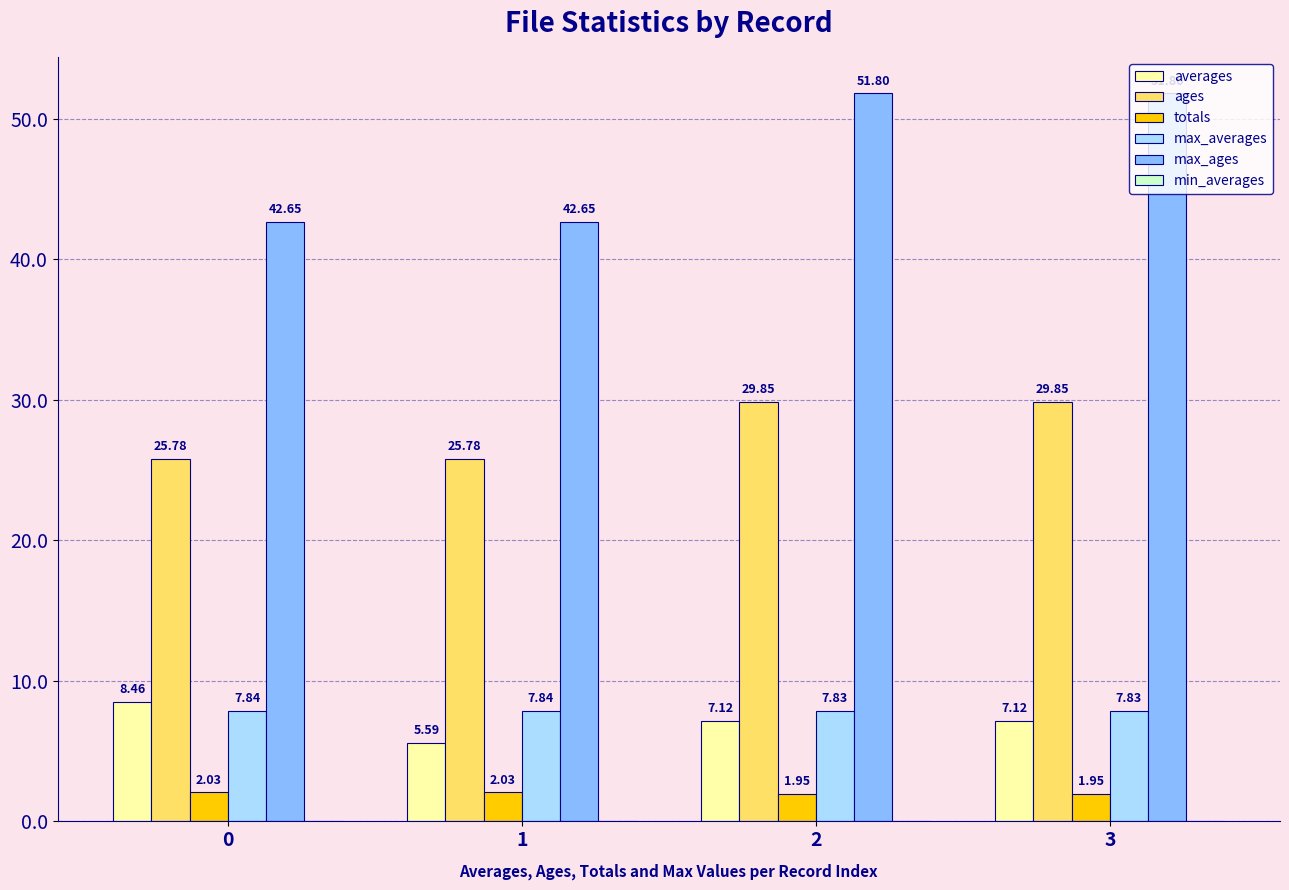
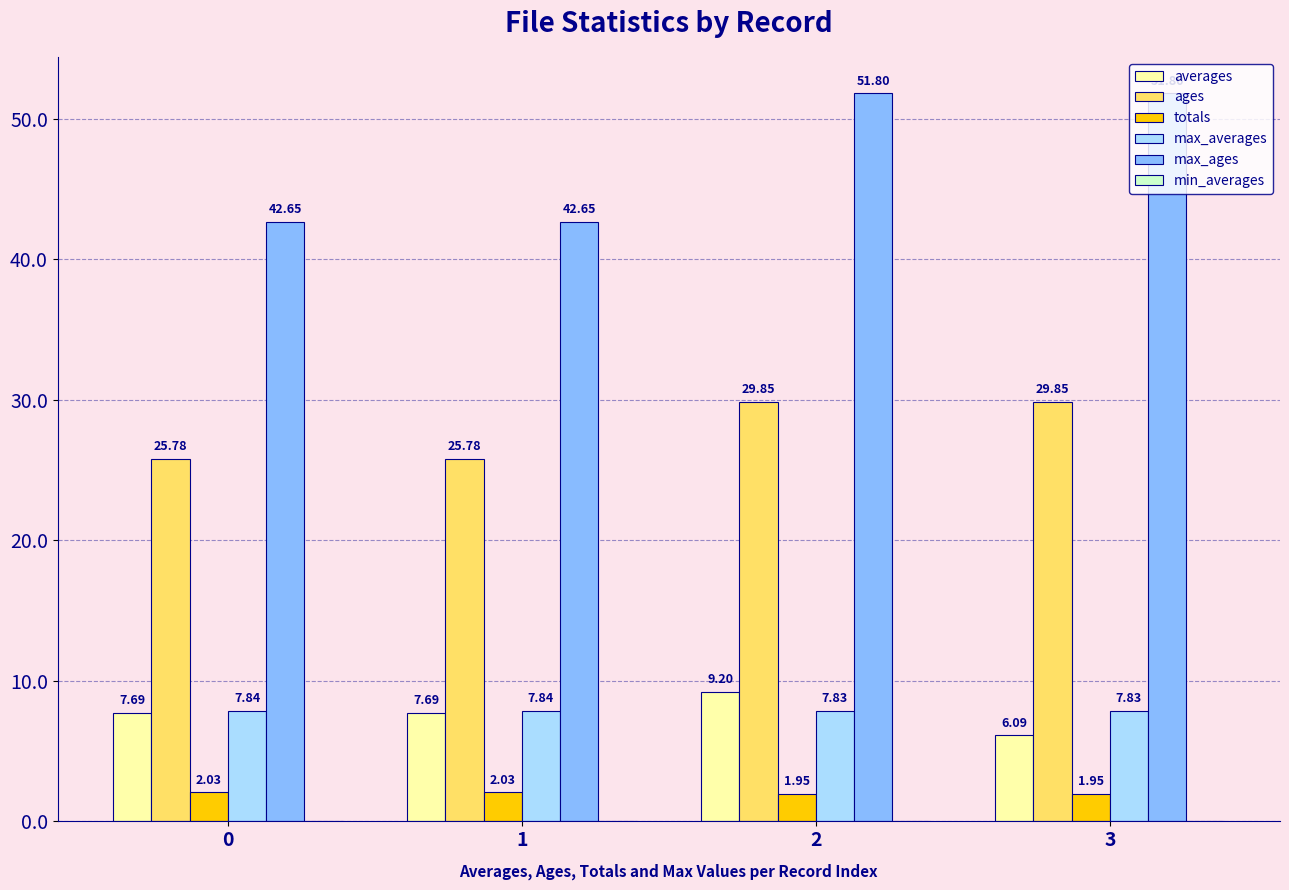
  {
    "averages": {
-     "0": 8.46,
-     "1": 5.59,
-     "2": 7.12,
-     "3": 7.12
+     "0": 7.69,
+     "1": 7.69,
+     "2": 9.20,
+     "3": 6.09
    },
    "ages": {
      "0": 25.78,
      "1": 25.78,
      "2": 29.85,
      "3": 29.85
    },
    "totals": {
      "0": 2.03,
      "1": 2.03,
      "2": 1.95,
      "3": 1.95
    },
    "min_averages": {
      "0": 0.0,
      "1": 0.0,
      "2": 0.0,
      "3": 0.0
    }
  }
